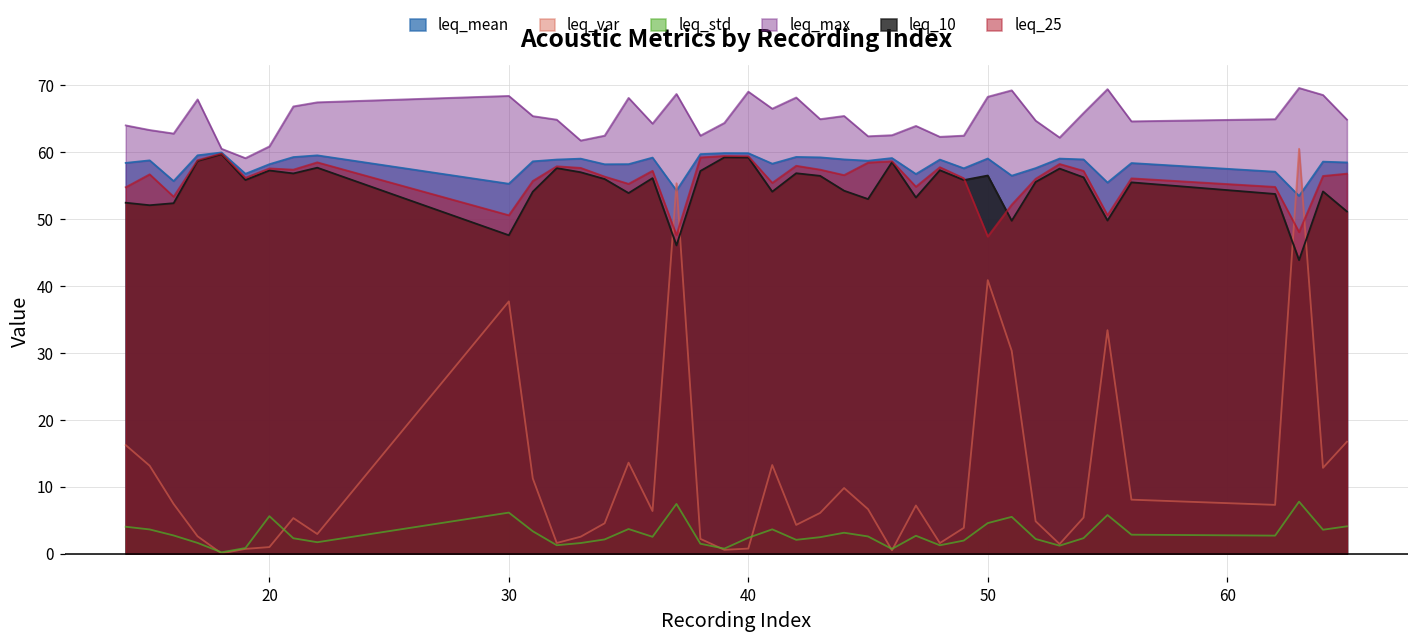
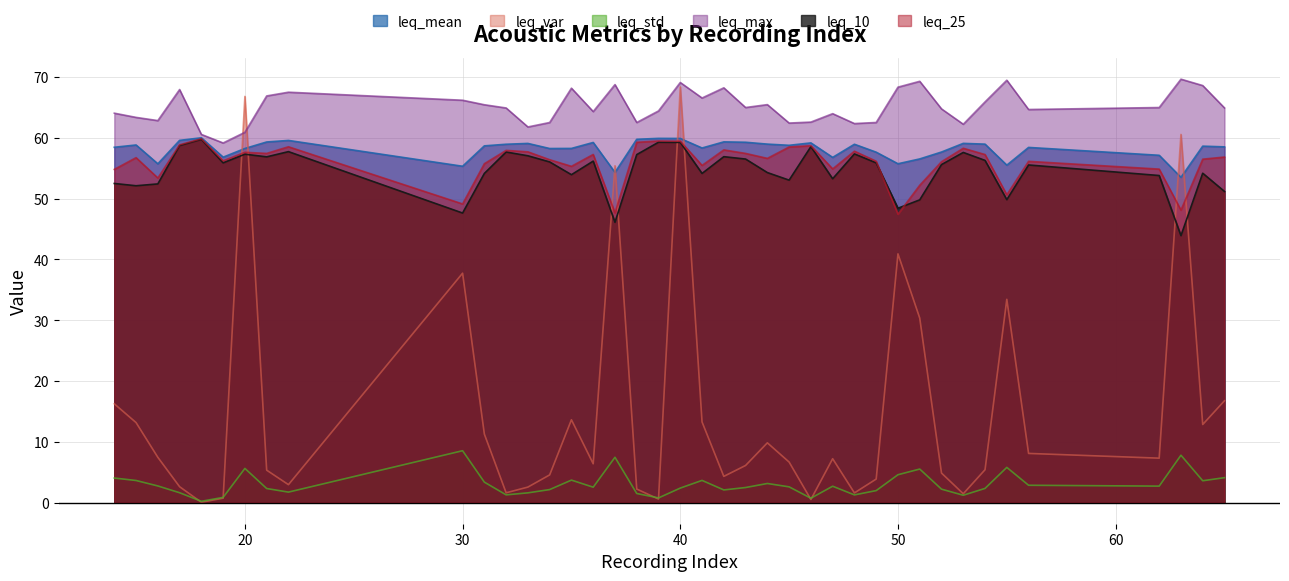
  {
    "leq_mean": {
      "20": 58,
      "30": 55,
      "40": 60,
-     "50": 59
+     "50": 56
    },
    "leq_var": {
-     "20": 1,
+     "20": 67,
      "30": 38,
-     "40": 1,
+     "40": 68,
      "50": 41
    },
    "leq_std": {
      "20": 6,
-     "30": 6,
+     "30": 9,
      "40": 2,
      "50": 5
    },
    "leq_max": {
      "20": 61,
-     "30": 68,
+     "30": 66,
      "40": 69,
      "50": 68
    },
    "leq_10": {
      "30": 48,
-     "50": 57
+     "50": 48
    },
    "leq_25": {
-     "30": 51,
+     "30": 49,
      "50": 47
    }
  }
